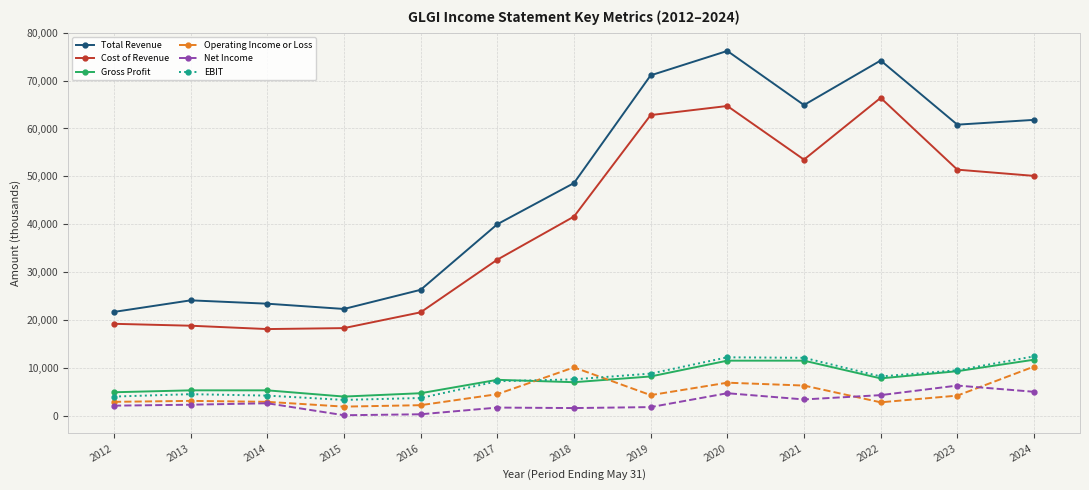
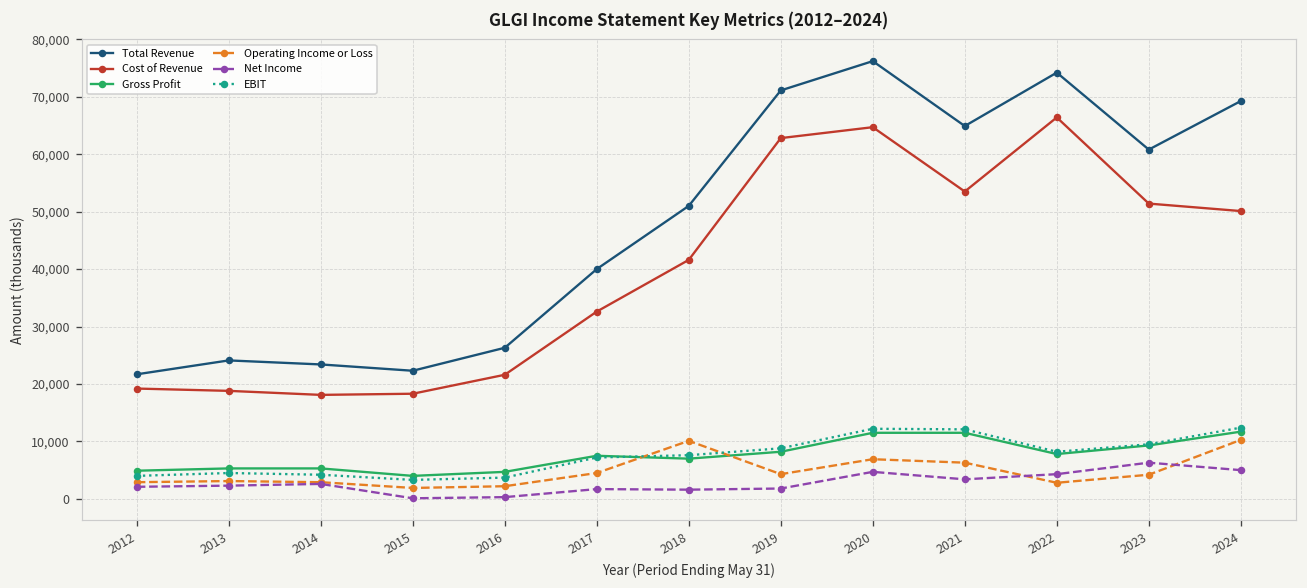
  {
    "Total Revenue": {
      "2012": "22,000",
      "2013": "24,000",
      "2014": "23,000",
      "2015": "22,000",
      "2016": "26,000",
      "2017": "40,000",
-     "2018": "49,000",
+     "2018": "51,000",
      "2019": "71,000",
      "2020": "76,000",
      "2021": "65,000",
      "2022": "74,000",
      "2023": "61,000",
-     "2024": "62,000"
+     "2024": "69,000"
    },
    "Cost of Revenue": {
      "2012": "19,000",
      "2013": "19,000",
      "2014": "18,000",
      "2015": "18,000",
      "2016": "22,000",
      "2017": "33,000",
      "2018": "42,000",
      "2019": "63,000",
      "2020": "65,000",
      "2021": "54,000",
      "2022": "66,000",
      "2023": "51,000",
      "2024": "50,000"
    },
    "Operating Income or Loss": {
      "2012": "3,000",
      "2013": "3,000",
      "2015": "2,000",
      "2016": "2,000",
      "2017": "5,000",
      "2018": "10,000",
      "2019": "4,000",
      "2020": "7,000",
      "2021": "6,000",
      "2022": "3,000",
      "2023": "4,000",
      "2024": "10,000"
    },
    "Net Income": {
      "2012": "2,000",
      "2013": "2,000",
      "2015": "0",
      "2016": "0",
      "2017": "2,000",
      "2018": "2,000",
      "2019": "2,000",
      "2020": "5,000",
      "2021": "3,000",
      "2022": "4,000",
      "2023": "6,000",
      "2024": "5,000"
    }
  }
